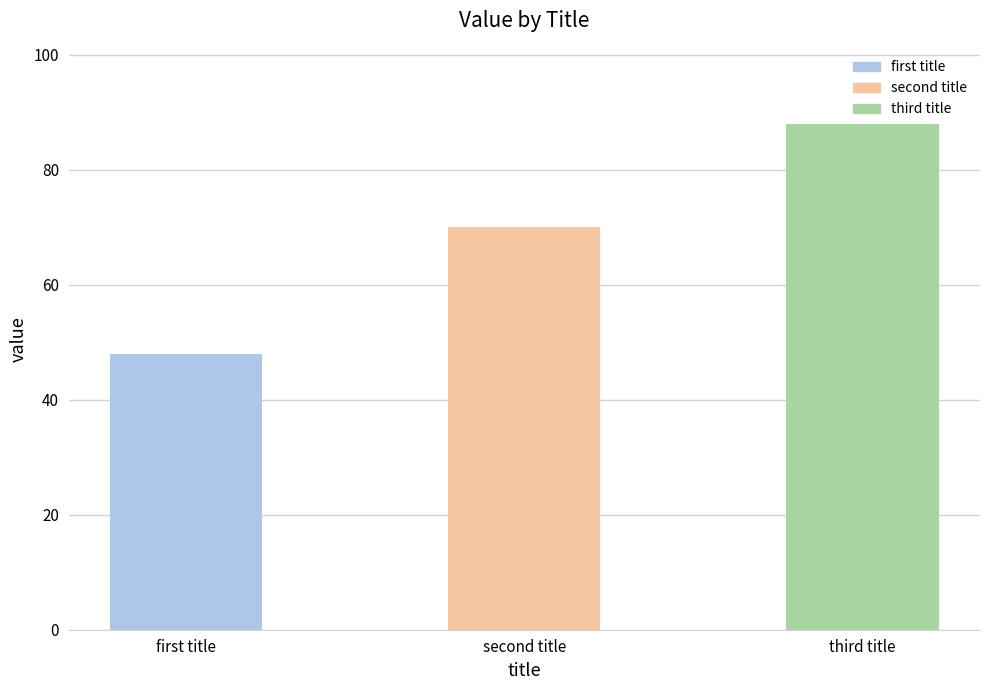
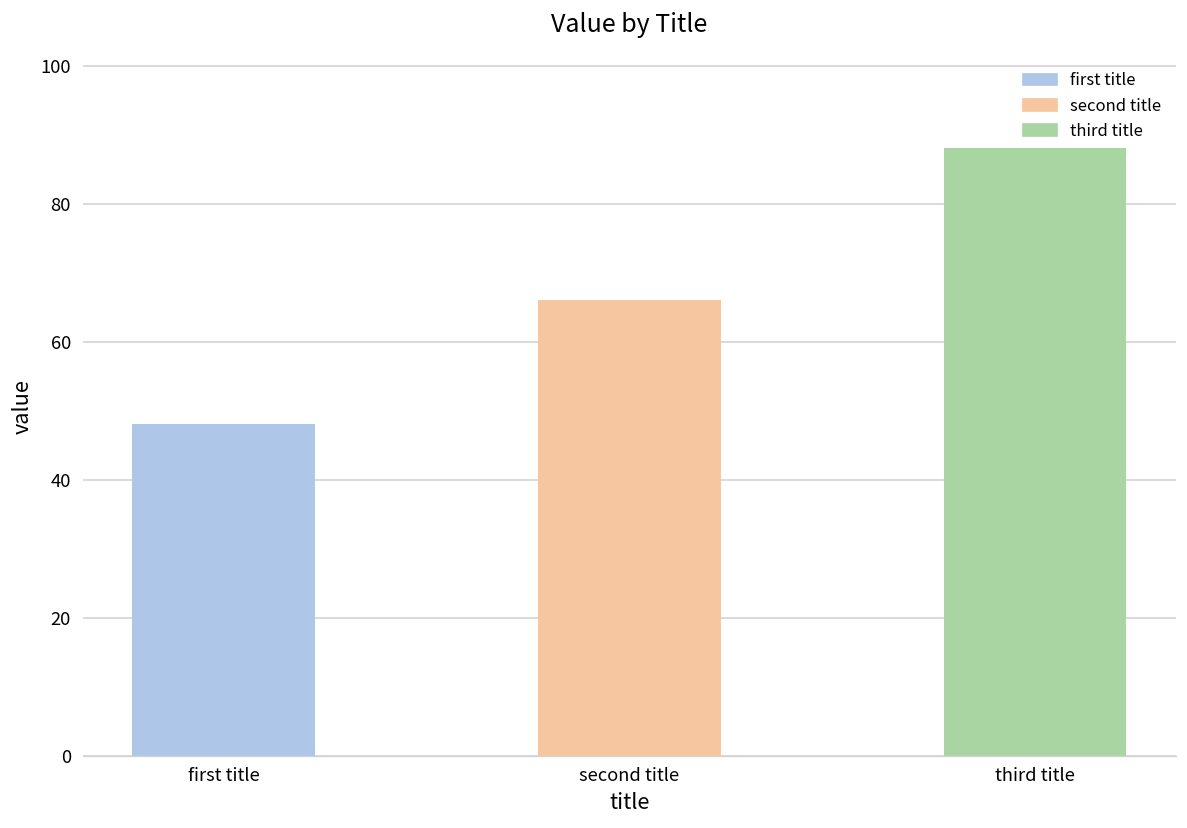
  {
    "first title": 48,
-   "second title": 70,
+   "second title": 66,
    "third title": 88
  }
